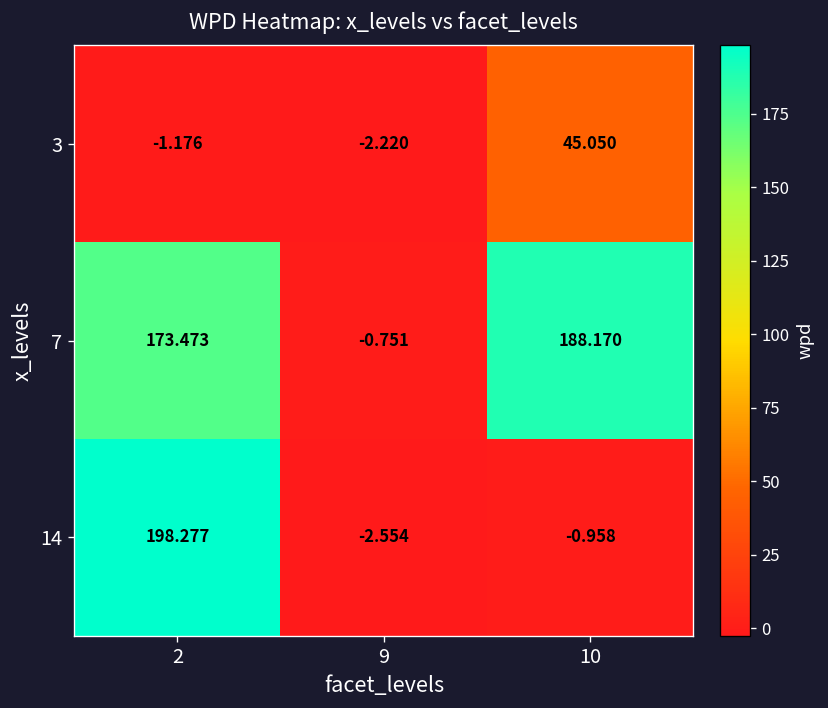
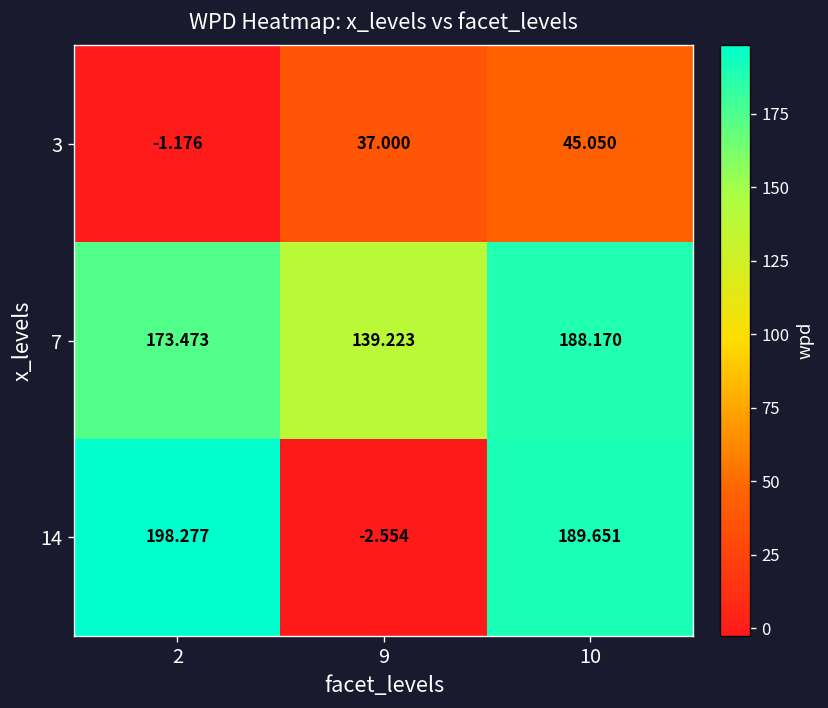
  {
    "3": {
      "2": -1.176,
-     "9": -2.220,
+     "9": 37.000,
      "10": 45.050
    },
    "7": {
      "2": 173.473,
-     "9": -0.751,
+     "9": 139.223,
      "10": 188.170
    },
    "14": {
      "2": 198.277,
      "9": -2.554,
-     "10": -0.958
+     "10": 189.651
    }
  }
